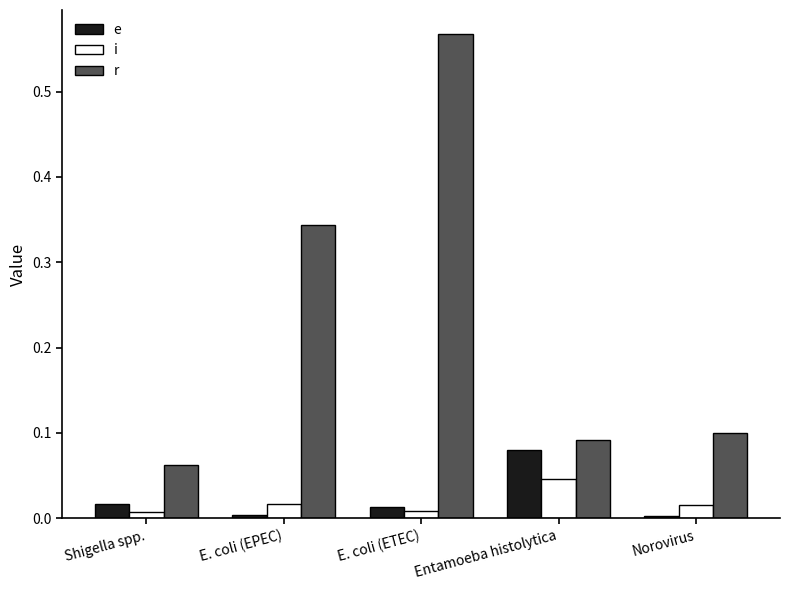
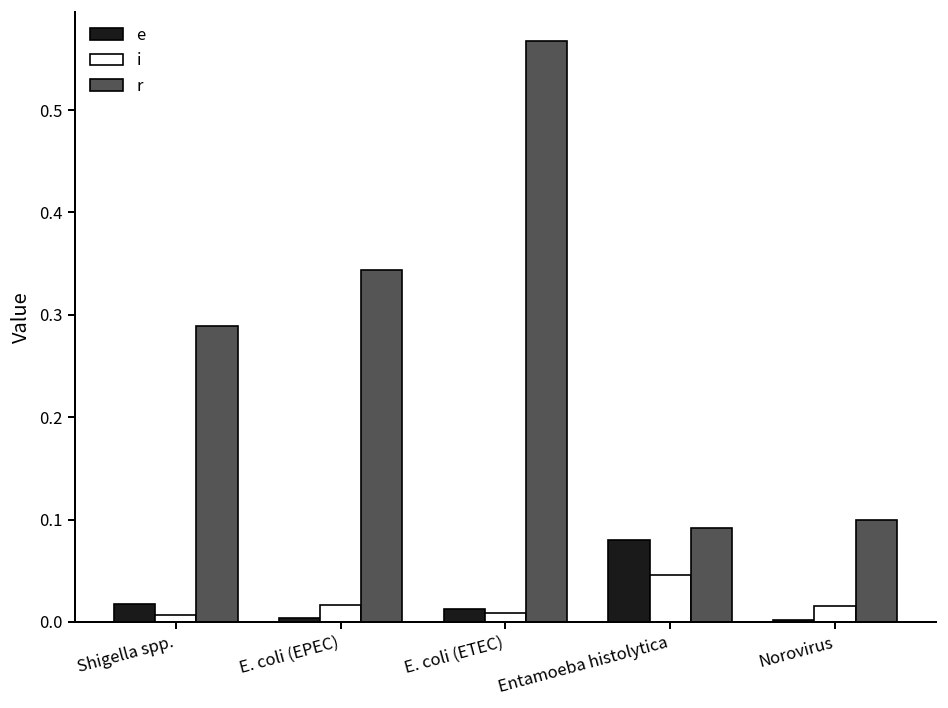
  {
    "e": {
      "Shigella spp.": 0.02,
      "E. coli (EPEC)": 0.00,
      "E. coli (ETEC)": 0.01,
      "Entamoeba histolytica": 0.08
    },
    "i": {
      "Shigella spp.": 0.01,
      "E. coli (EPEC)": 0.02,
      "E. coli (ETEC)": 0.01,
      "Entamoeba histolytica": 0.05,
      "Norovirus": 0.02
    },
    "r": {
-     "Shigella spp.": 0.06,
+     "Shigella spp.": 0.29,
      "E. coli (EPEC)": 0.34,
      "E. coli (ETEC)": 0.57,
      "Entamoeba histolytica": 0.09,
      "Norovirus": 0.10
    }
  }
